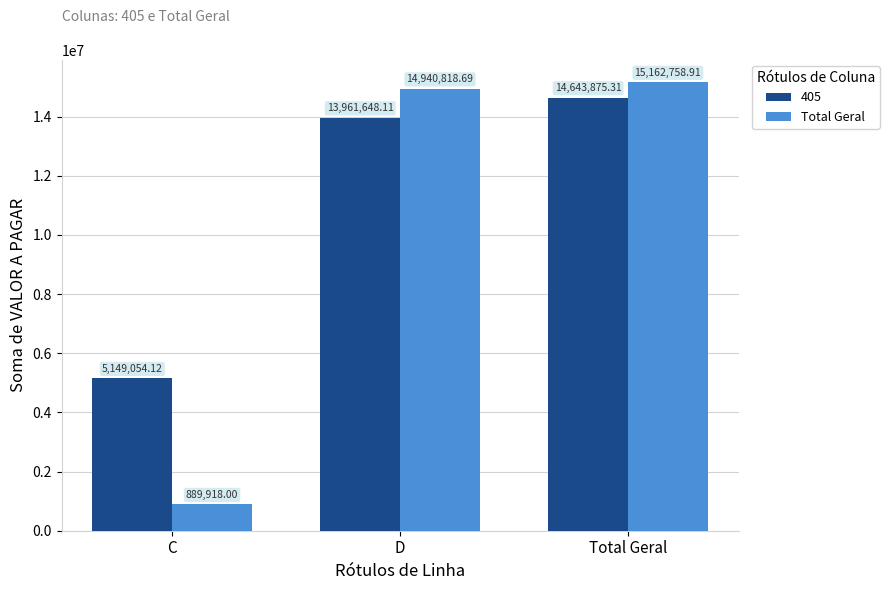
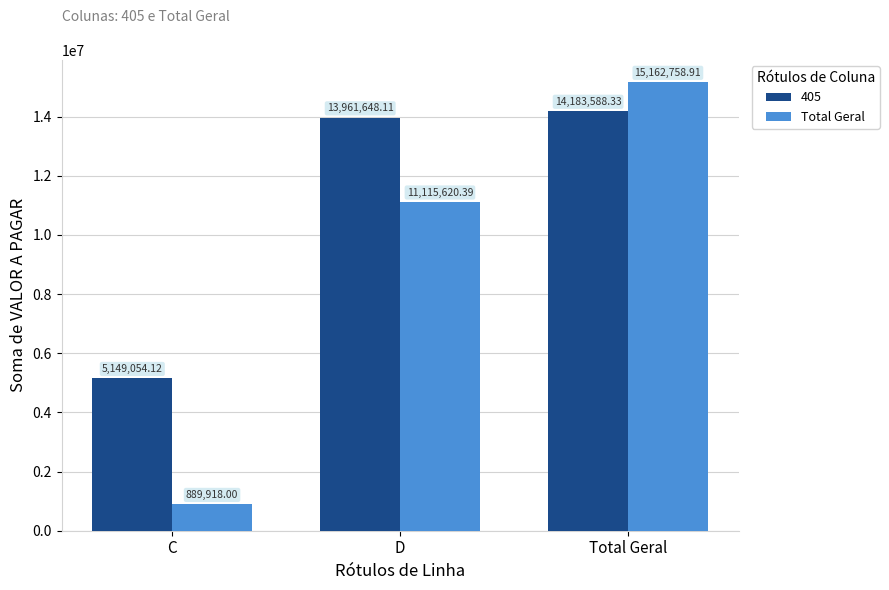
  {
    "405": {
-     "Total Geral": "14,643,875.31"
+     "Total Geral": "14,183,588.33"
    },
    "Total Geral": {
-     "D": "14,940,818.69"
+     "D": "11,115,620.39"
    }
  }
